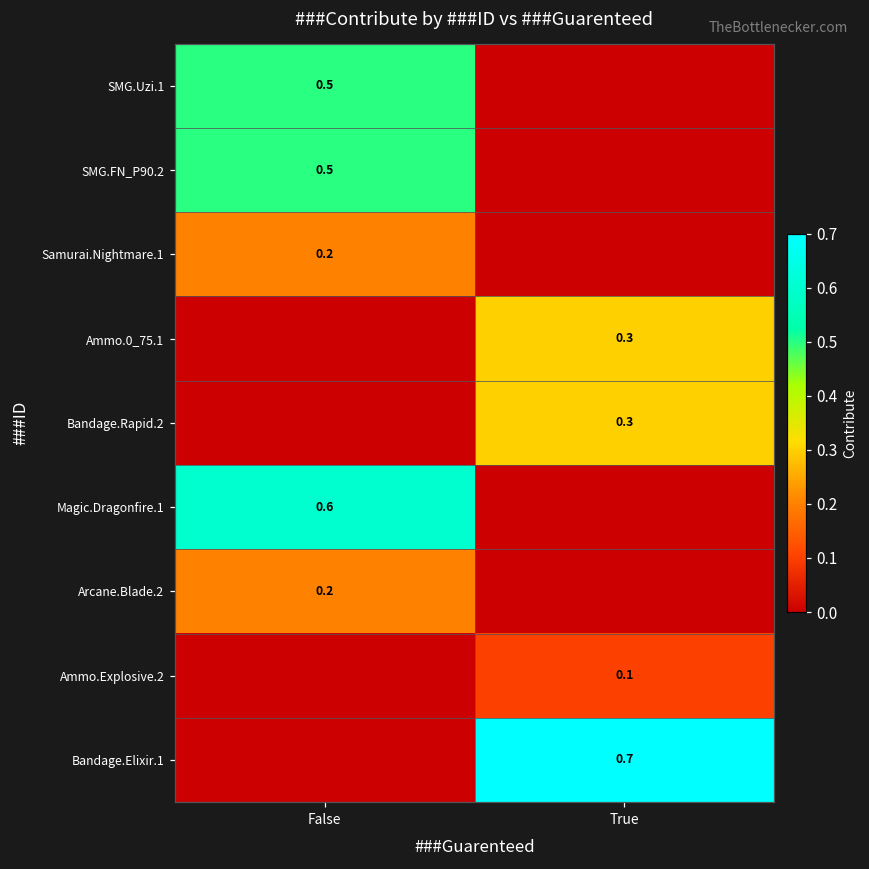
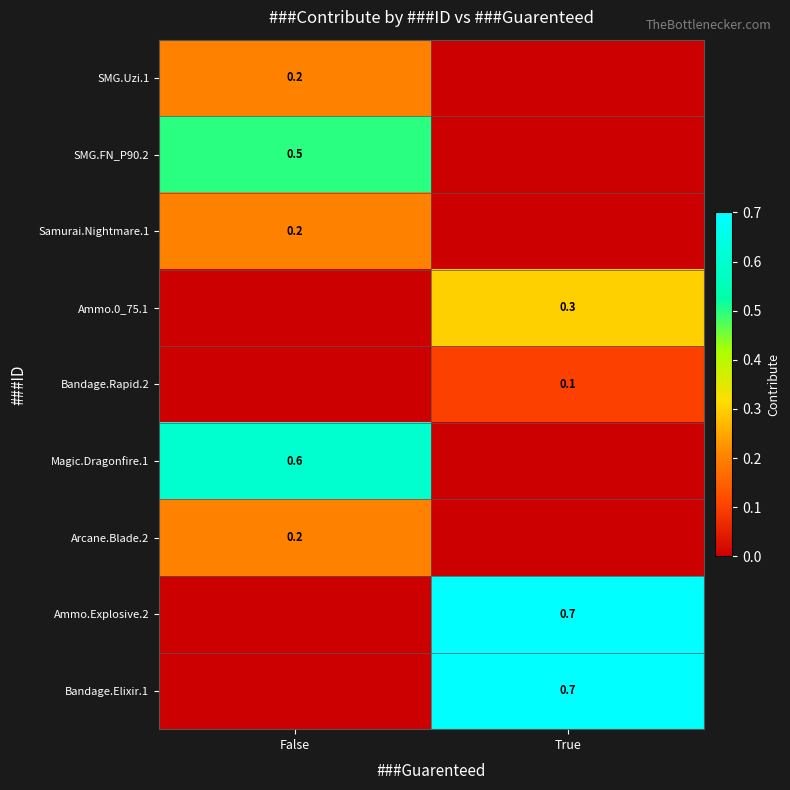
  {
    "SMG.Uzi.1": {
-     "False": 0.5
+     "False": 0.2
    },
    "SMG.FN_P90.2": {
      "False": 0.5
    },
    "Samurai.Nightmare.1": {
      "False": 0.2
    },
    "Ammo.0_75.1": {
      "True": 0.3
    },
    "Bandage.Rapid.2": {
-     "True": 0.3
+     "True": 0.1
    },
    "Magic.Dragonfire.1": {
      "False": 0.6
    },
    "Arcane.Blade.2": {
      "False": 0.2
    },
    "Ammo.Explosive.2": {
-     "True": 0.1
+     "True": 0.7
    },
    "Bandage.Elixir.1": {
      "True": 0.7
    }
  }
